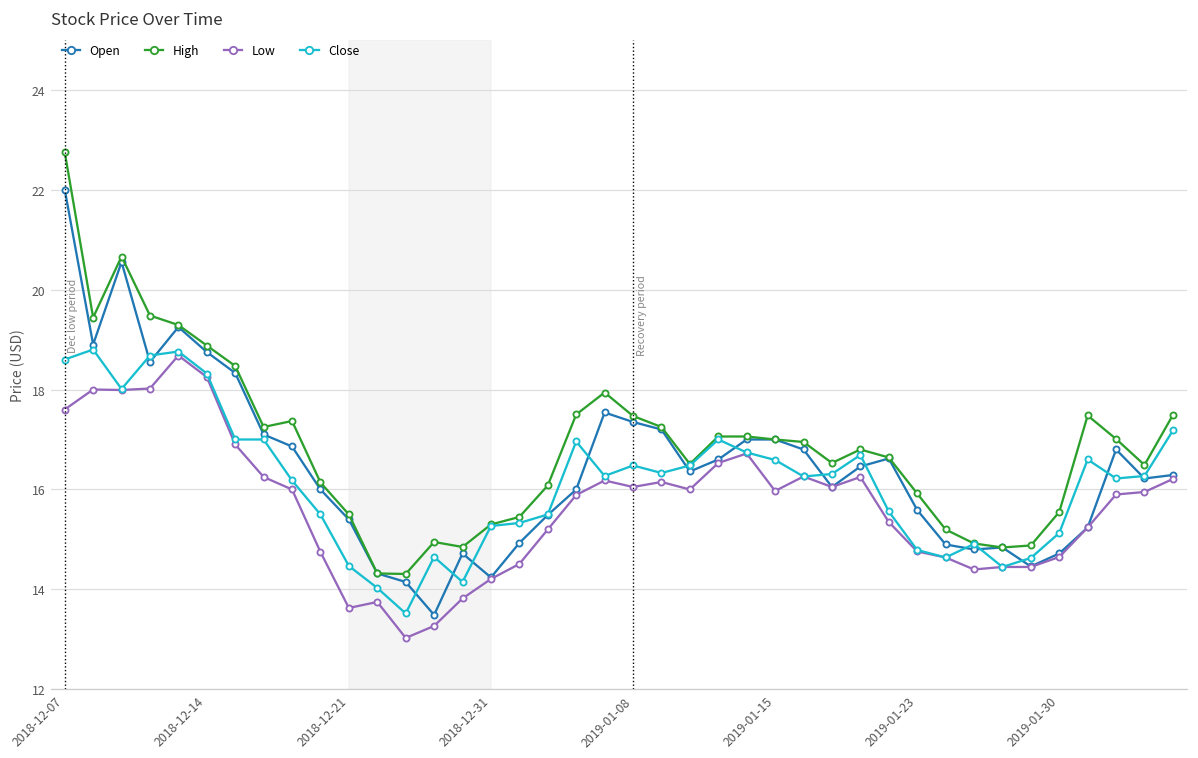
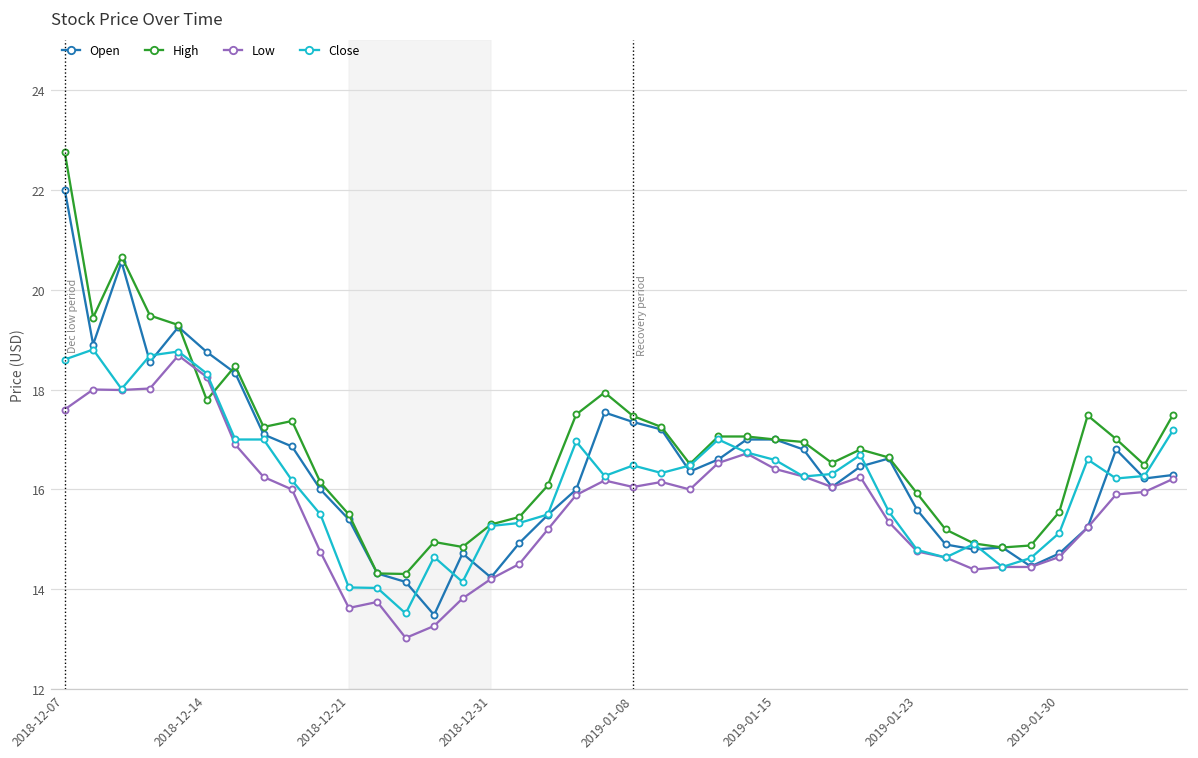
  {
    "Open": {
      "2018-12-07": 22.0,
      "2018-12-14": 18.8,
      "2018-12-21": 15.4,
      "2019-01-08": 17.4,
      "2019-01-23": 15.6,
      "2019-01-30": 14.7
    },
    "High": {
      "2018-12-07": 22.8,
-     "2018-12-14": 18.9,
+     "2018-12-14": 17.8,
      "2018-12-21": 15.5,
      "2019-01-08": 17.5,
      "2019-01-23": 15.9,
      "2019-01-30": 15.6
    },
    "Low": {
      "2018-12-07": 17.6,
      "2018-12-14": 18.3,
      "2018-12-21": 13.6,
      "2019-01-08": 16.1,
-     "2019-01-15": 16.0,
+     "2019-01-15": 16.4,
      "2019-01-30": 14.7
    },
    "Close": {
      "2018-12-07": 18.6,
      "2018-12-14": 18.3,
-     "2018-12-21": 14.5,
+     "2018-12-21": 14.0,
      "2019-01-08": 16.5,
      "2019-01-15": 16.6,
      "2019-01-30": 15.1
    }
  }
